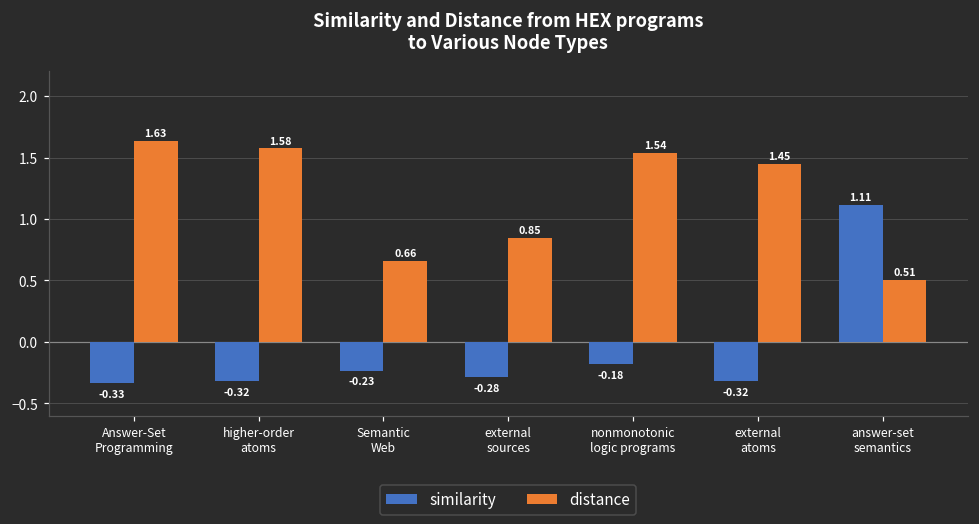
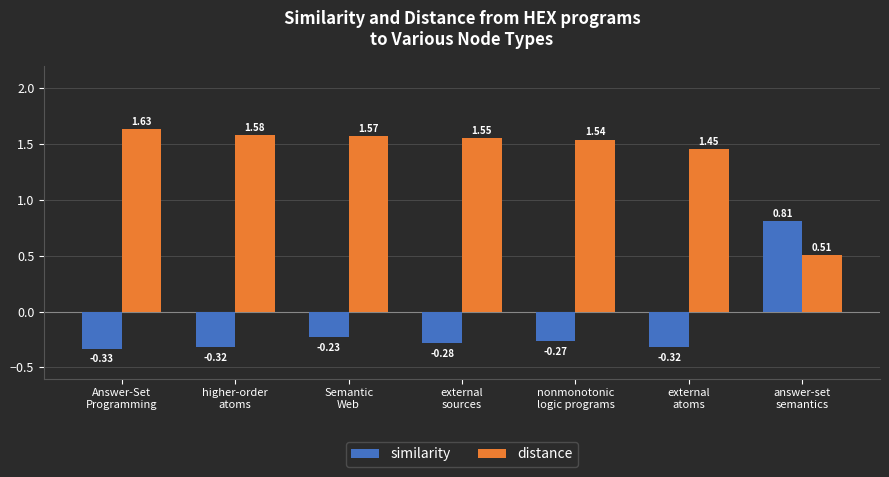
  {
    "similarity": {
      "Answer-Set Programming": -0.33,
      "higher-order atoms": -0.32,
      "Semantic Web": -0.23,
      "external sources": -0.28,
-     "nonmonotonic logic programs": -0.18,
+     "nonmonotonic logic programs": -0.27,
      "external atoms": -0.32,
-     "answer-set semantics": 1.11
+     "answer-set semantics": 0.81
    },
    "distance": {
      "Answer-Set Programming": 1.63,
      "higher-order atoms": 1.58,
-     "Semantic Web": 0.66,
-     "external sources": 0.85,
+     "Semantic Web": 1.57,
+     "external sources": 1.55,
      "nonmonotonic logic programs": 1.54,
      "external atoms": 1.45,
      "answer-set semantics": 0.51
    }
  }
